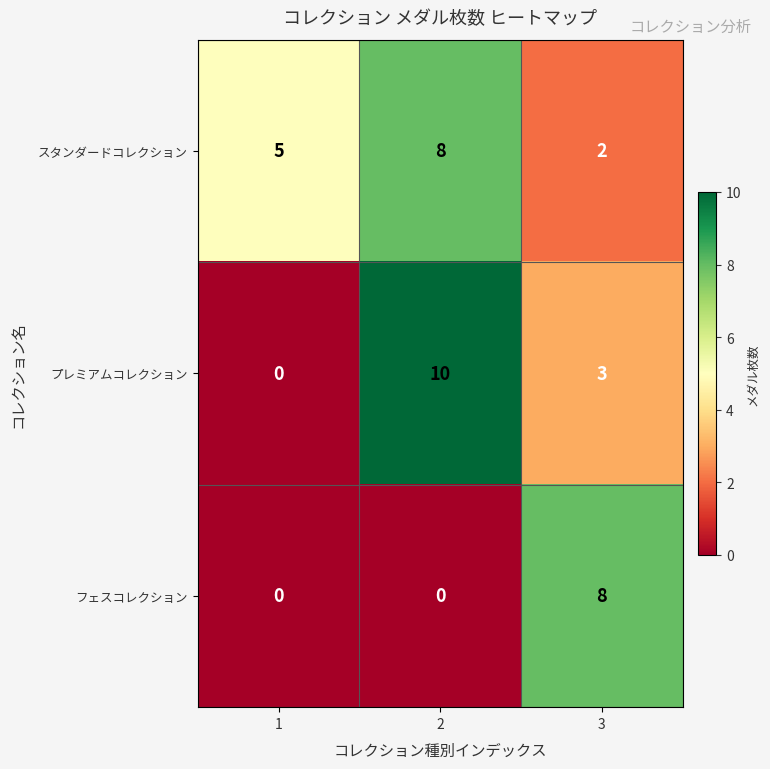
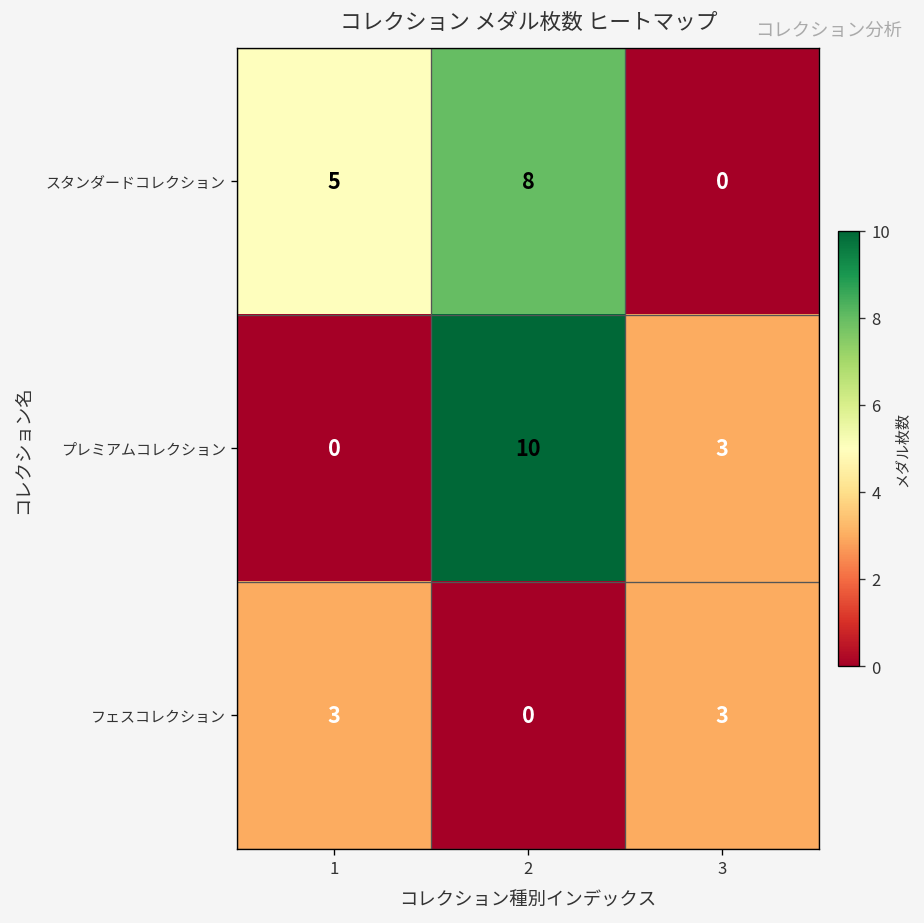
  {
    "スタンダードコレクション": {
      "1": 5,
      "2": 8,
-     "3": 2
+     "3": 0
    },
    "プレミアムコレクション": {
      "1": 0,
      "2": 10,
      "3": 3
    },
    "フェスコレクション": {
-     "1": 0,
+     "1": 3,
      "2": 0,
-     "3": 8
+     "3": 3
    }
  }
